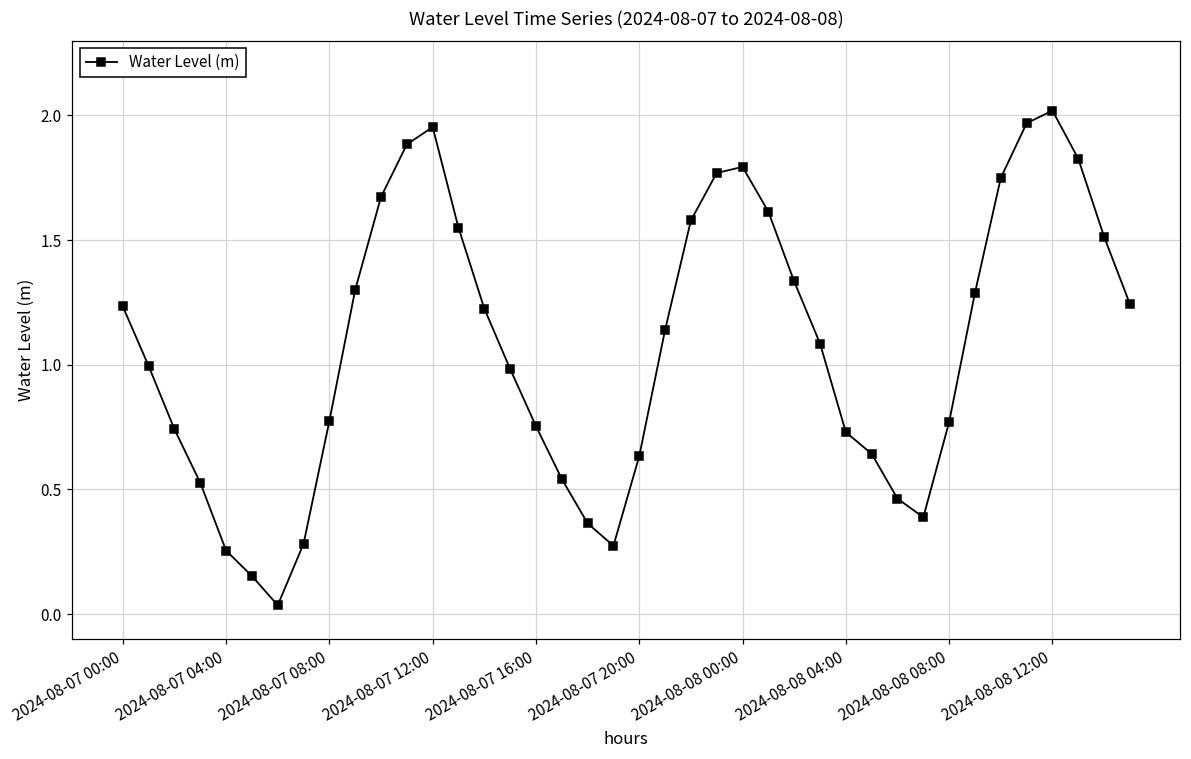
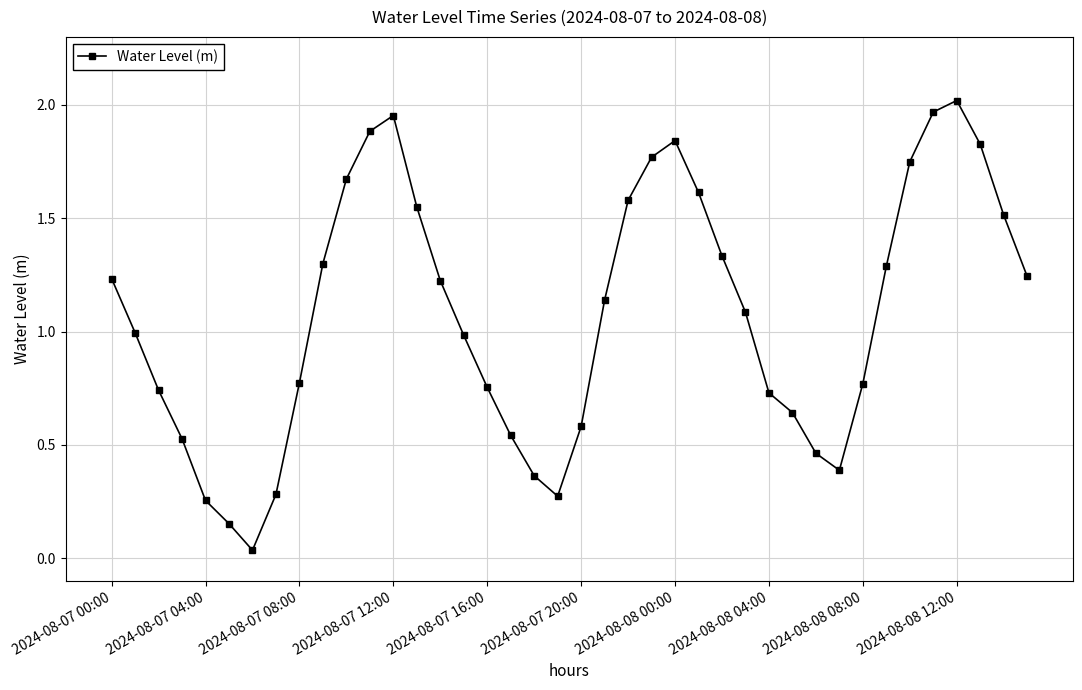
  {
    "2024-08-07 00:00": 1.23,
    "2024-08-07 04:00": 0.25,
    "2024-08-07 08:00": 0.77,
    "2024-08-07 12:00": 1.95,
    "2024-08-07 16:00": 0.75,
-   "2024-08-07 20:00": 0.63,
-   "2024-08-08 00:00": 1.79,
+   "2024-08-07 20:00": 0.58,
+   "2024-08-08 00:00": 1.84,
    "2024-08-08 04:00": 0.73,
    "2024-08-08 08:00": 0.77,
    "2024-08-08 12:00": 2.02
  }
